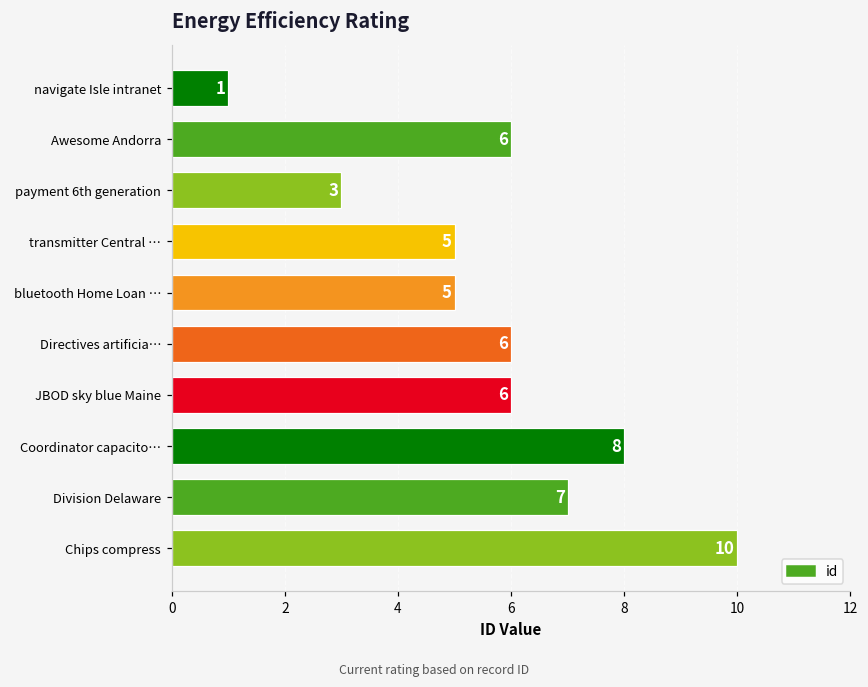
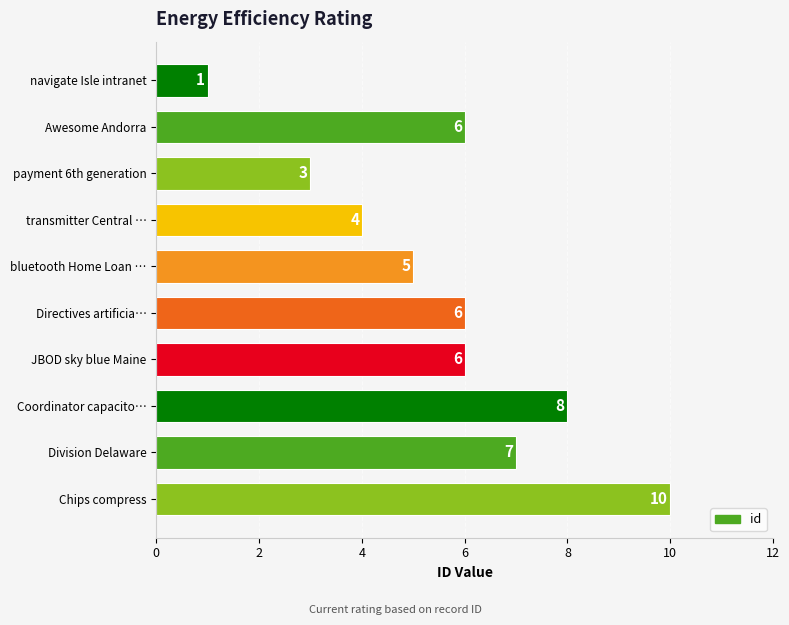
  {
    "navigate Isle intranet": 1,
    "Awesome Andorra": 6,
    "payment 6th generation": 3,
-   "transmitter Central …": 5,
+   "transmitter Central …": 4,
    "bluetooth Home Loan …": 5,
    "Directives artificia…": 6,
    "JBOD sky blue Maine": 6,
    "Coordinator capacito…": 8,
    "Division Delaware": 7,
    "Chips compress": 10
  }
